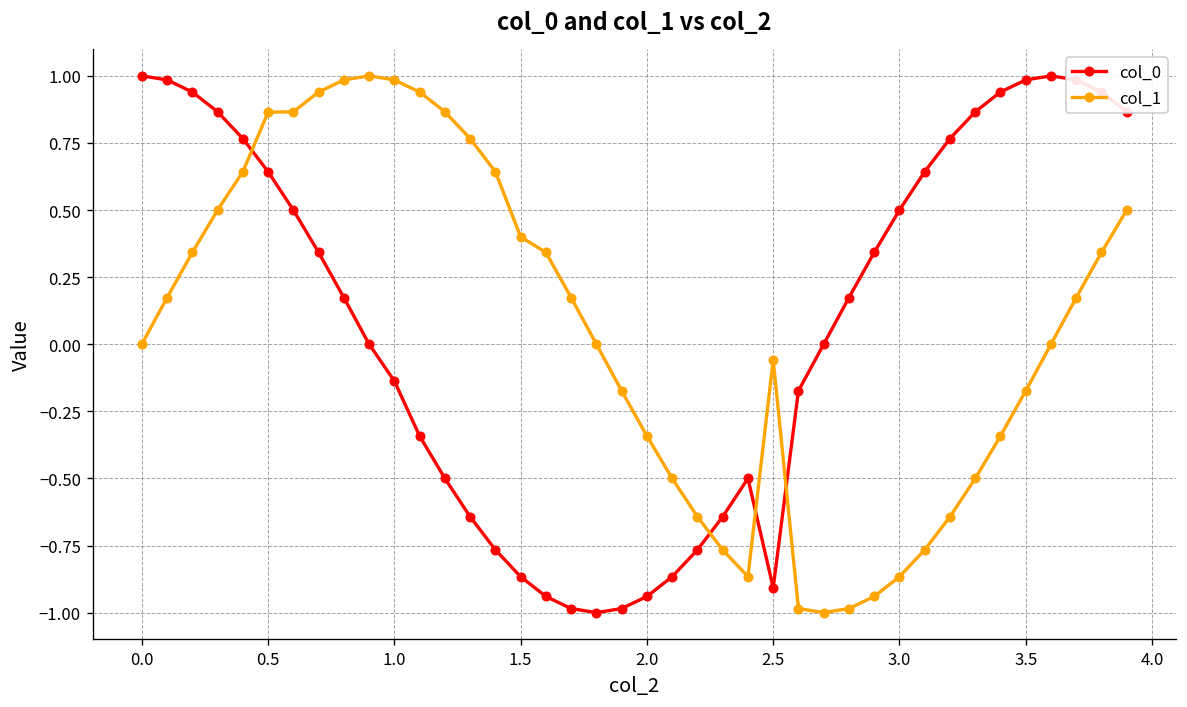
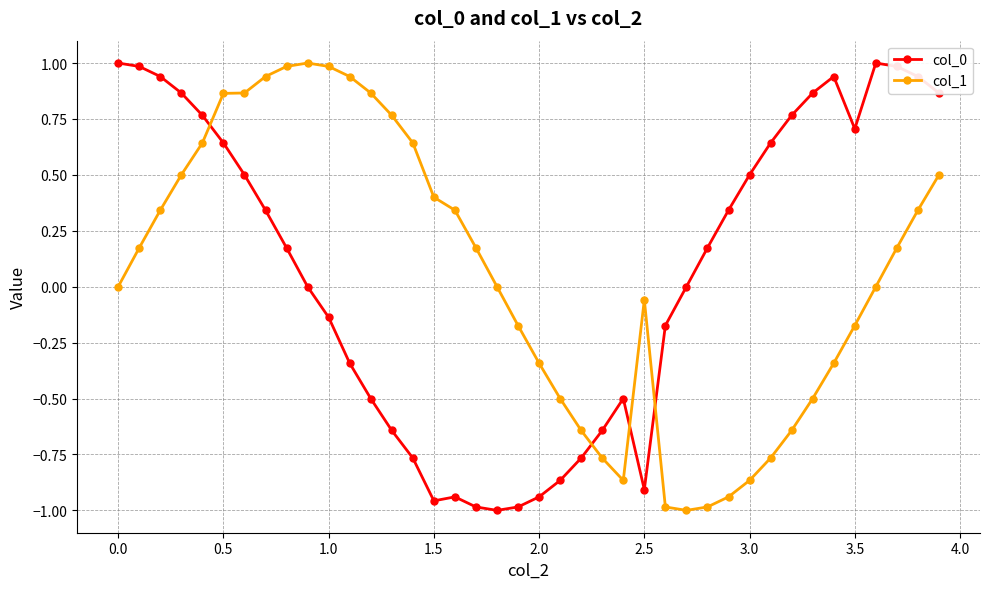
  {
    "col_0": {
      "0.0": 1.00,
      "0.5": 0.64,
      "1.0": -0.14,
-     "1.5": -0.87,
+     "1.5": -0.96,
      "2.0": -0.94,
      "2.5": -0.91,
      "3.0": 0.50,
-     "3.5": 0.98
+     "3.5": 0.71
    },
    "col_1": {
      "0.0": 0.00,
      "0.5": 0.86,
      "1.0": 0.98,
      "1.5": 0.40,
      "2.0": -0.34,
      "2.5": -0.06,
      "3.0": -0.87,
      "3.5": -0.17
    }
  }
